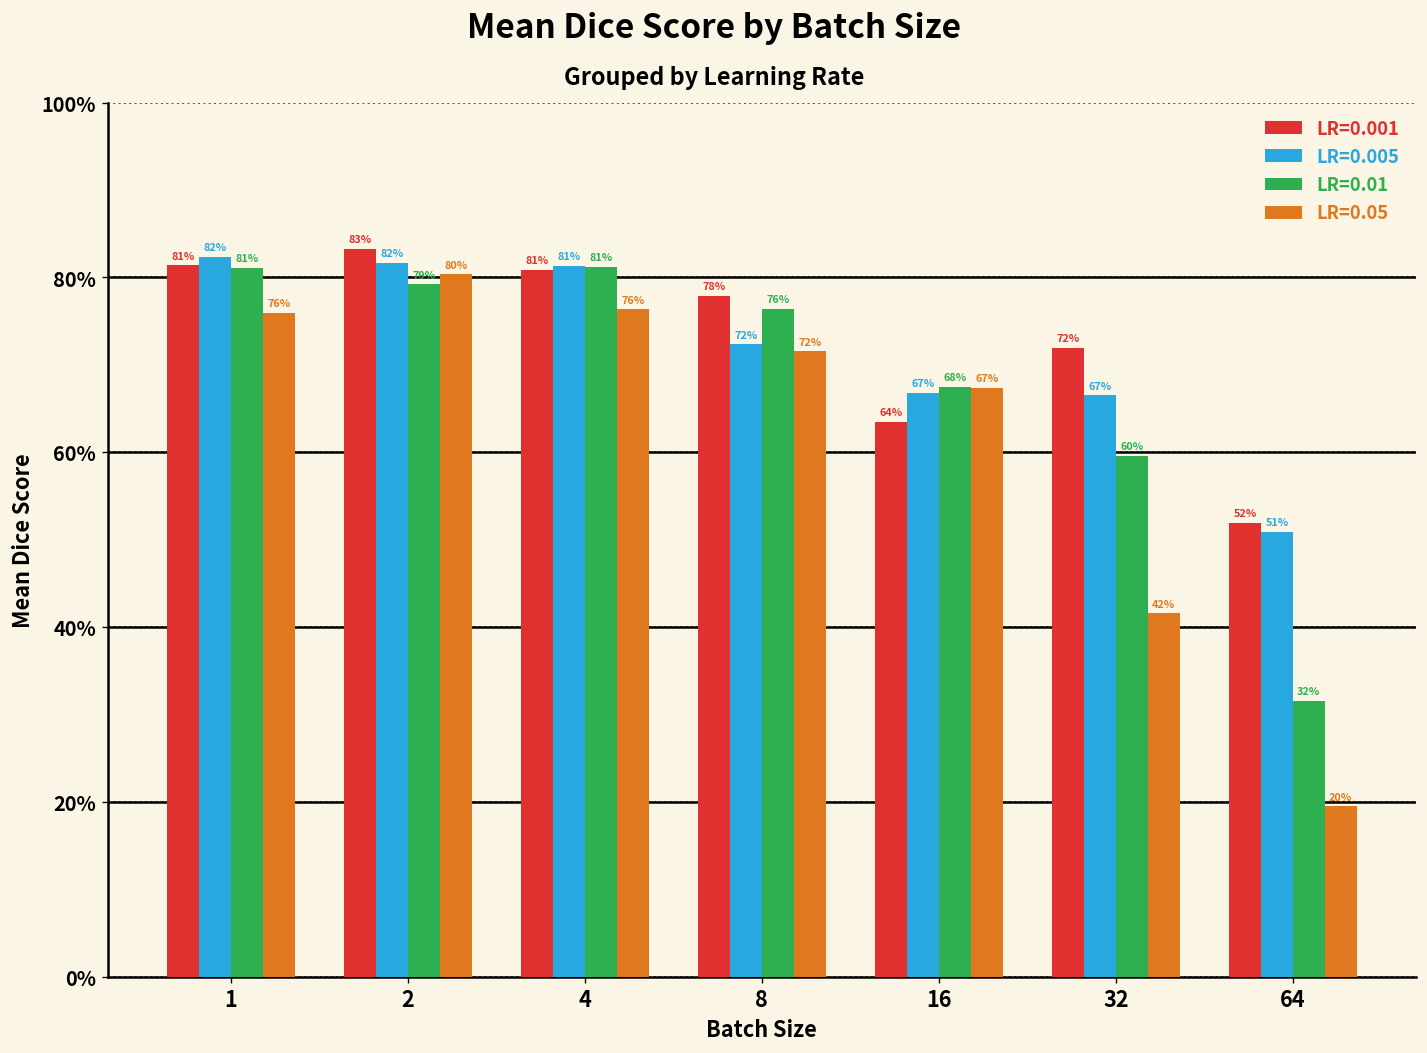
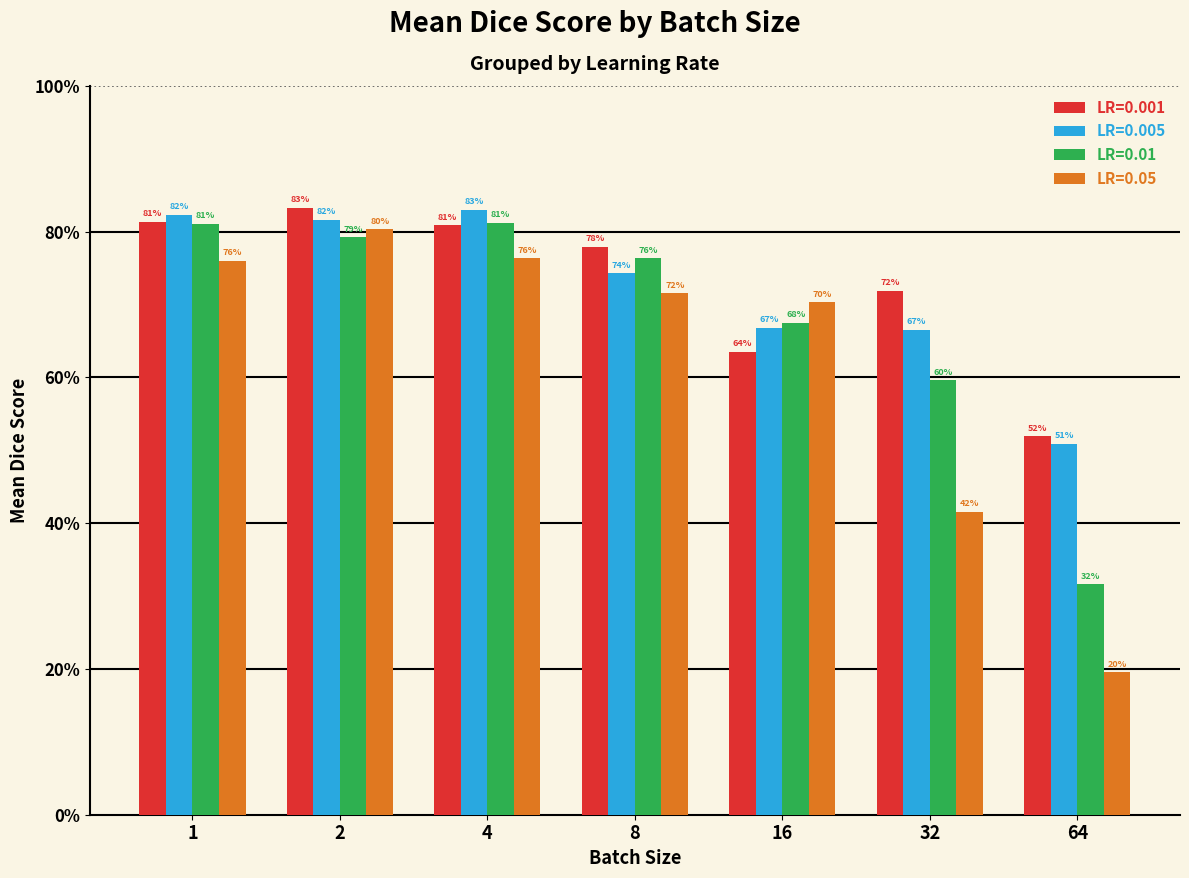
  {
    "LR=0.001": {
      "1": "81%",
      "2": "83%",
      "4": "81%",
      "8": "78%",
      "16": "64%",
      "32": "72%",
      "64": "52%"
    },
    "LR=0.005": {
      "1": "82%",
      "2": "82%",
-     "4": "81%",
-     "8": "72%",
+     "4": "83%",
+     "8": "74%",
      "16": "67%",
      "32": "67%",
      "64": "51%"
    },
    "LR=0.01": {
      "1": "81%",
      "2": "79%",
      "4": "81%",
      "8": "76%",
      "16": "68%",
      "32": "60%",
      "64": "32%"
    },
    "LR=0.05": {
      "1": "76%",
      "2": "80%",
      "4": "76%",
      "8": "72%",
-     "16": "67%",
+     "16": "70%",
      "32": "42%",
      "64": "20%"
    }
  }
